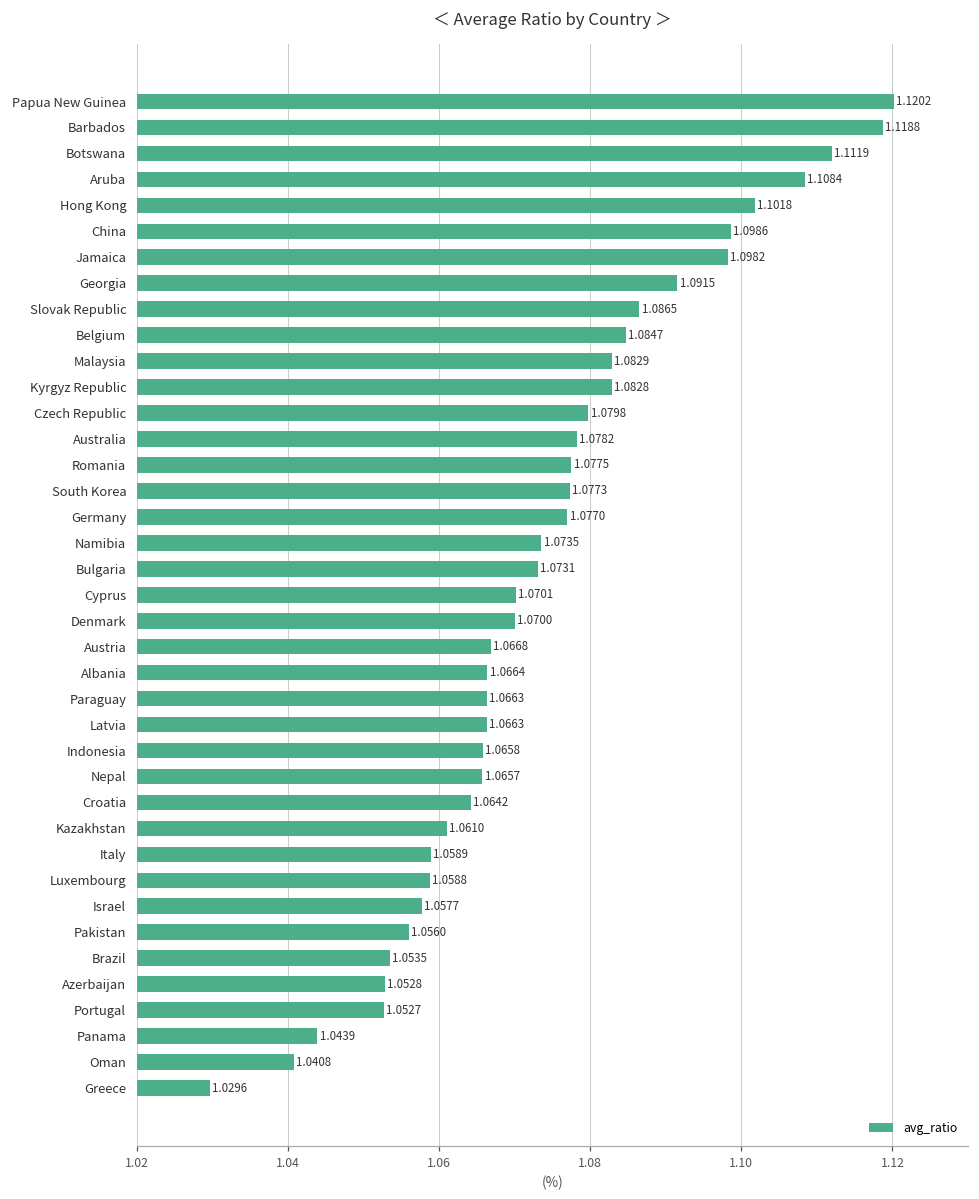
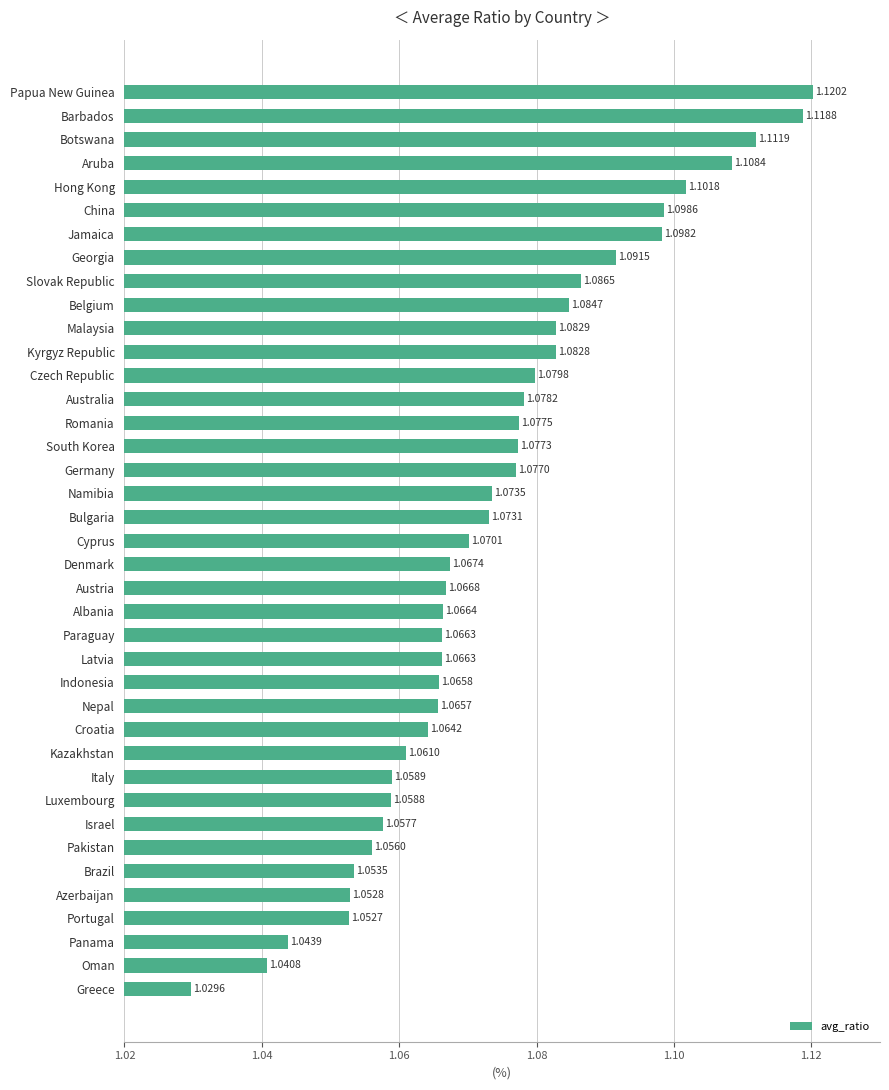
  {
    "Papua New Guinea": 1.1202,
    "Barbados": 1.1188,
    "Botswana": 1.1119,
    "Aruba": 1.1084,
    "Hong Kong": 1.1018,
    "China": 1.0986,
    "Jamaica": 1.0982,
    "Georgia": 1.0915,
    "Slovak Republic": 1.0865,
    "Belgium": 1.0847,
    "Malaysia": 1.0829,
    "Kyrgyz Republic": 1.0828,
    "Czech Republic": 1.0798,
    "Australia": 1.0782,
    "Romania": 1.0775,
    "South Korea": 1.0773,
    "Germany": 1.0770,
    "Namibia": 1.0735,
    "Bulgaria": 1.0731,
    "Cyprus": 1.0701,
-   "Denmark": 1.0700,
+   "Denmark": 1.0674,
    "Austria": 1.0668,
    "Albania": 1.0664,
    "Paraguay": 1.0663,
    "Latvia": 1.0663,
    "Indonesia": 1.0658,
    "Nepal": 1.0657,
    "Croatia": 1.0642,
    "Kazakhstan": 1.0610,
    "Italy": 1.0589,
    "Luxembourg": 1.0588,
    "Israel": 1.0577,
    "Pakistan": 1.0560,
    "Brazil": 1.0535,
    "Azerbaijan": 1.0528,
    "Portugal": 1.0527,
    "Panama": 1.0439,
    "Oman": 1.0408,
    "Greece": 1.0296
  }
